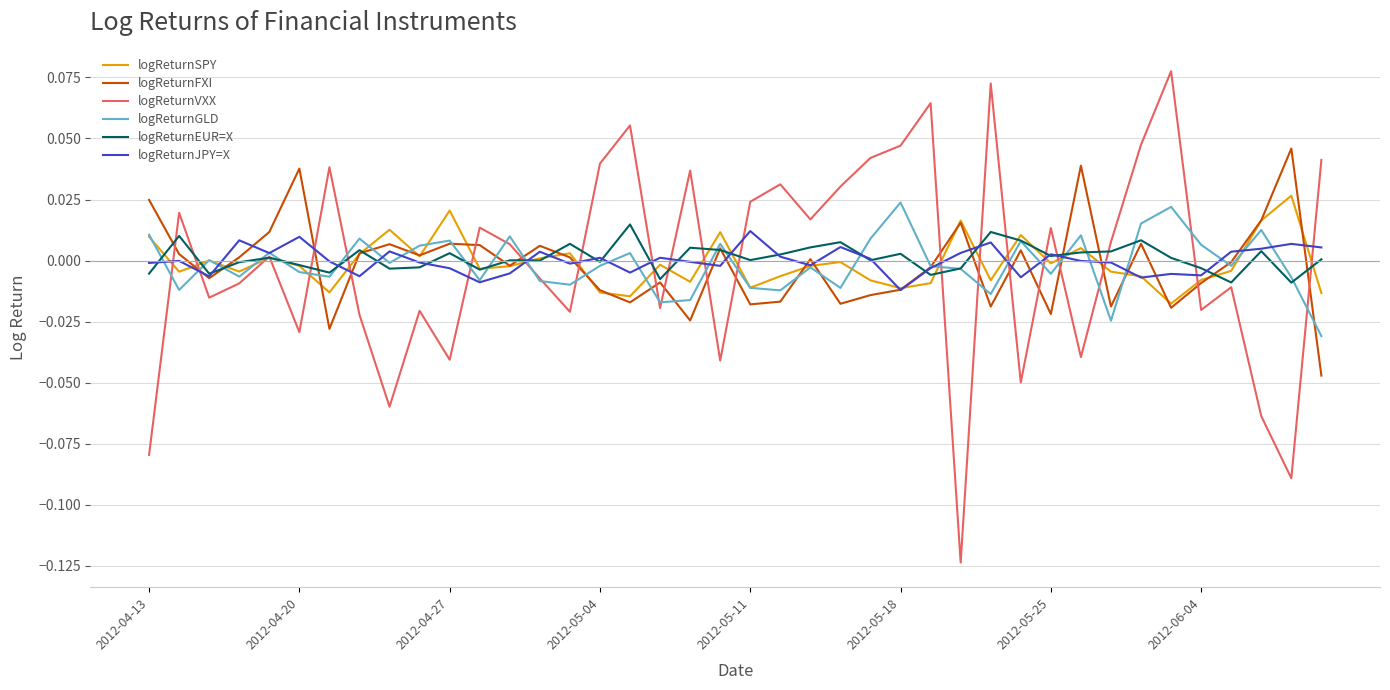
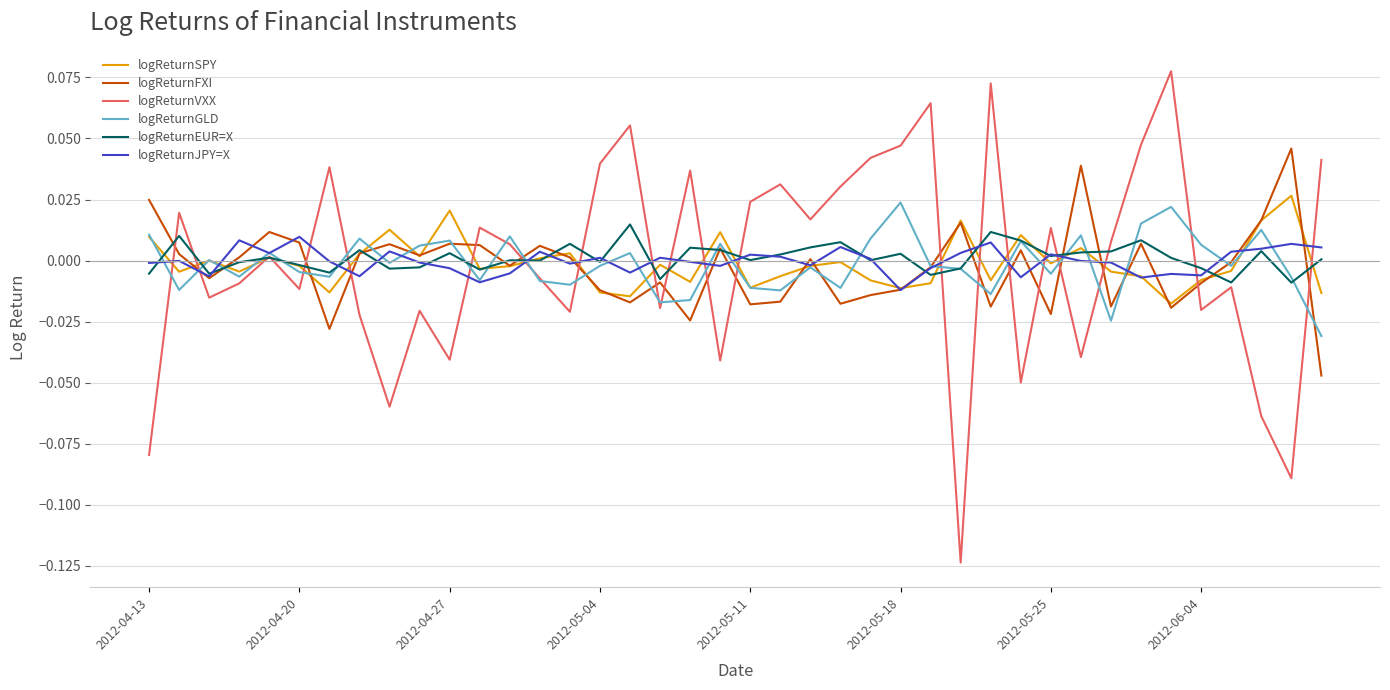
  {
    "logReturnSPY": {
      "2012-04-27": 0.020,
      "2012-05-25": -0.001,
      "2012-06-04": -0.008
    },
    "logReturnFXI": {
      "2012-04-13": 0.025,
-     "2012-04-20": 0.038,
+     "2012-04-20": 0.007,
      "2012-04-27": 0.007,
      "2012-05-11": -0.018,
      "2012-05-25": -0.022,
      "2012-06-04": -0.009
    },
    "logReturnVXX": {
      "2012-04-13": -0.080,
-     "2012-04-20": -0.029,
+     "2012-04-20": -0.012,
      "2012-04-27": -0.041,
      "2012-05-04": 0.040,
      "2012-05-11": 0.024,
      "2012-05-18": 0.047,
      "2012-05-25": 0.013,
      "2012-06-04": -0.020
    },
    "logReturnGLD": {
      "2012-04-20": -0.005,
      "2012-04-27": 0.008,
      "2012-05-04": -0.002,
      "2012-05-18": 0.024,
      "2012-05-25": -0.005,
      "2012-06-04": 0.006
    },
    "logReturnEUR=X": {
      "2012-04-13": -0.005,
      "2012-04-27": 0.003,
      "2012-05-04": -0.001,
      "2012-05-11": 0.000,
      "2012-05-18": 0.003,
      "2012-06-04": -0.003
    },
    "logReturnJPY=X": {
      "2012-04-13": -0.001,
      "2012-04-20": 0.010,
      "2012-04-27": -0.003,
      "2012-05-04": 0.001,
-     "2012-05-11": 0.012,
+     "2012-05-11": 0.002,
      "2012-06-04": -0.006
    }
  }
